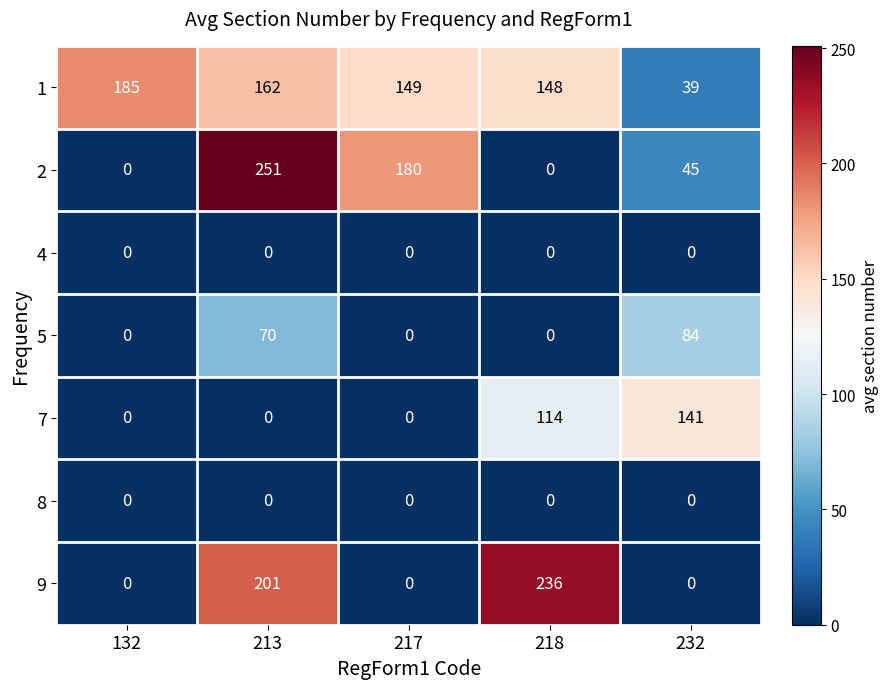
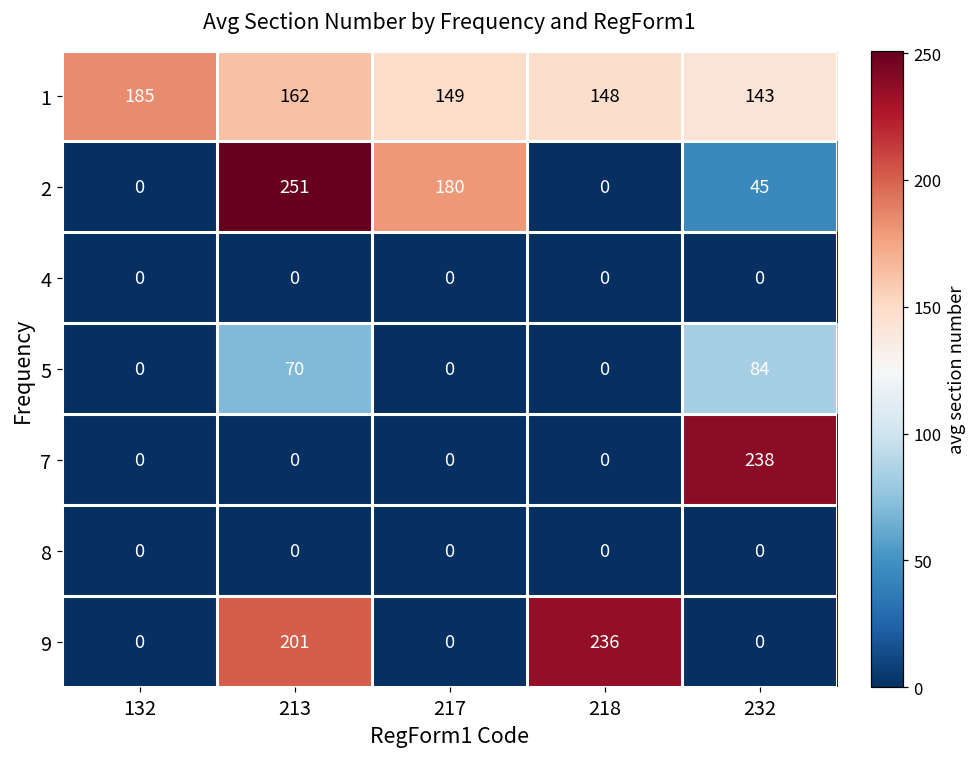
  {
    "1": {
      "132": 185,
      "213": 162,
      "217": 149,
      "218": 148,
-     "232": 39
+     "232": 143
    },
    "2": {
      "132": 0,
      "213": 251,
      "217": 180,
      "218": 0,
      "232": 45
    },
    "4": {
      "132": 0,
      "213": 0,
      "217": 0,
      "218": 0,
      "232": 0
    },
    "5": {
      "132": 0,
      "213": 70,
      "217": 0,
      "218": 0,
      "232": 84
    },
    "7": {
      "132": 0,
      "213": 0,
      "217": 0,
-     "218": 114,
-     "232": 141
+     "218": 0,
+     "232": 238
    },
    "8": {
      "132": 0,
      "213": 0,
      "217": 0,
      "218": 0,
      "232": 0
    },
    "9": {
      "132": 0,
      "213": 201,
      "217": 0,
      "218": 236,
      "232": 0
    }
  }
